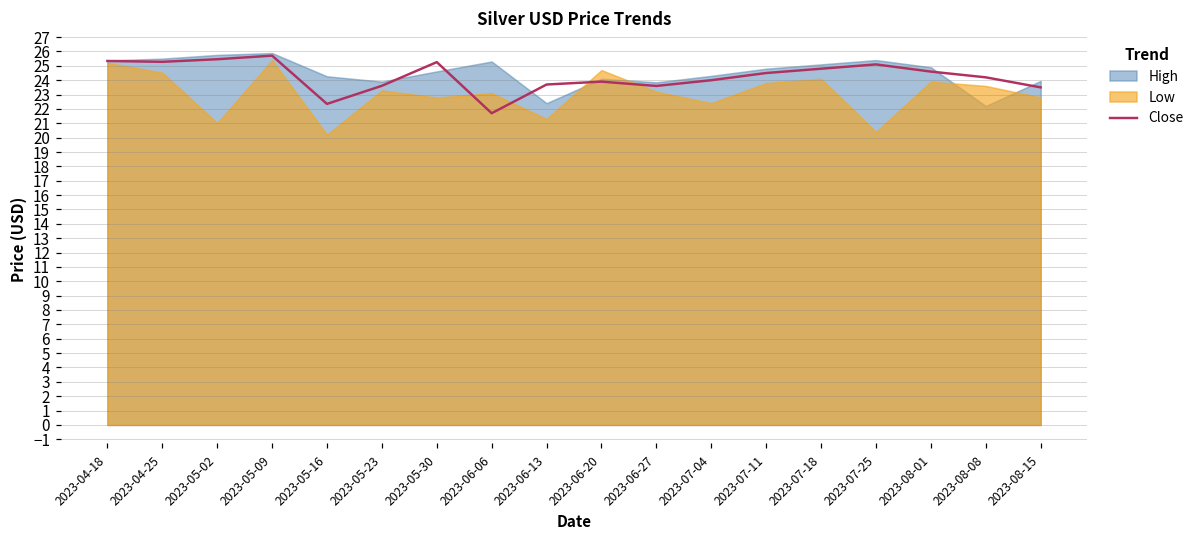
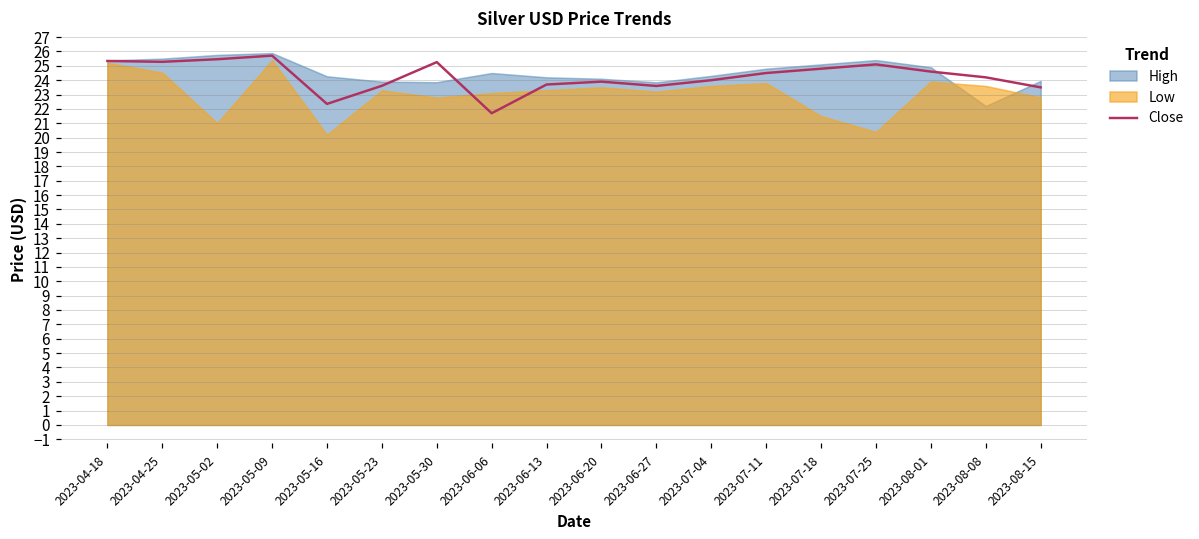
  {
    "Close": {
      "2023-04-25": 25.3,
      "2023-05-02": 25.5,
      "2023-05-16": 22.4,
      "2023-05-23": 23.6,
      "2023-05-30": 25.3,
      "2023-06-06": 21.7,
      "2023-06-13": 23.7,
      "2023-06-20": 23.9,
      "2023-06-27": 23.6,
      "2023-07-04": 24.0,
      "2023-07-11": 24.5,
      "2023-07-18": 24.8,
      "2023-07-25": 25.1,
      "2023-08-01": 24.6,
      "2023-08-08": 24.2,
      "2023-08-15": 23.5
    },
    "High": {
      "2023-04-25": 25.5,
      "2023-05-02": 25.8,
      "2023-05-16": 24.3,
      "2023-05-23": 23.9,
-     "2023-05-30": 24.6,
-     "2023-06-06": 25.3,
-     "2023-06-13": 22.4,
+     "2023-05-30": 23.9,
+     "2023-06-06": 24.5,
+     "2023-06-13": 24.2,
      "2023-06-20": 24.1,
      "2023-06-27": 23.9,
      "2023-07-04": 24.3,
      "2023-07-11": 24.8,
      "2023-07-18": 25.1,
      "2023-07-25": 25.4,
      "2023-08-01": 24.9,
      "2023-08-08": 22.2,
      "2023-08-15": 24.0
    },
    "Low": {
      "2023-04-25": 24.5,
      "2023-05-02": 21.0,
      "2023-05-09": 25.4,
      "2023-05-16": 20.2,
      "2023-05-23": 23.3,
      "2023-05-30": 22.8,
      "2023-06-06": 23.1,
-     "2023-06-13": 21.3,
-     "2023-06-20": 24.7,
+     "2023-06-13": 23.3,
+     "2023-06-20": 23.5,
      "2023-06-27": 23.2,
-     "2023-07-04": 22.4,
+     "2023-07-04": 23.6,
      "2023-07-11": 23.8,
-     "2023-07-18": 24.1,
+     "2023-07-18": 21.5,
      "2023-07-25": 20.4,
      "2023-08-01": 23.9,
      "2023-08-08": 23.6,
      "2023-08-15": 22.8
    }
  }
